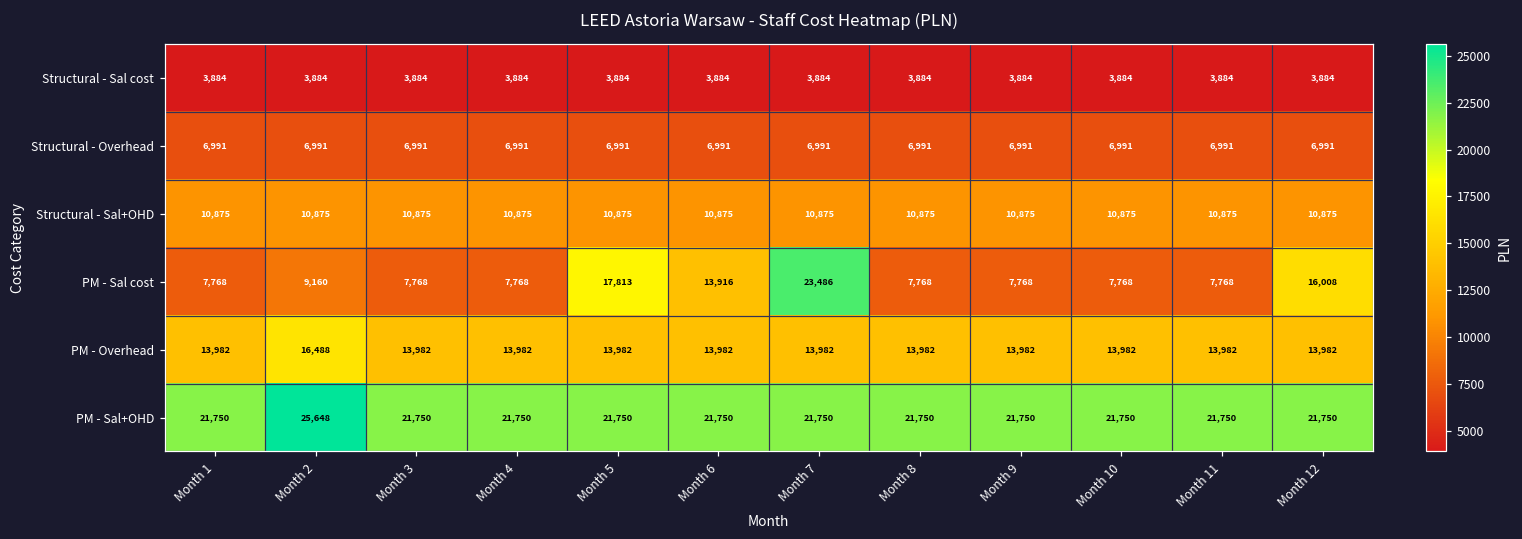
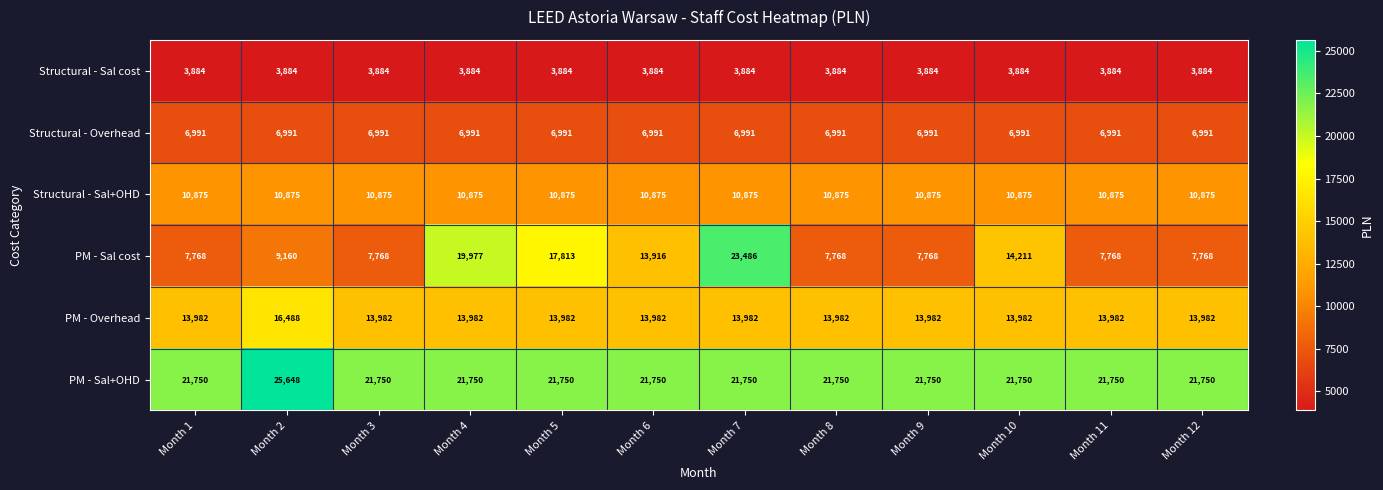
  {
    "Structural - Sal cost": {
      "Month 1": "3,884",
      "Month 2": "3,884",
      "Month 3": "3,884",
      "Month 4": "3,884",
      "Month 5": "3,884",
      "Month 6": "3,884",
      "Month 7": "3,884",
      "Month 8": "3,884",
      "Month 9": "3,884",
      "Month 10": "3,884",
      "Month 11": "3,884",
      "Month 12": "3,884"
    },
    "Structural - Overhead": {
      "Month 1": "6,991",
      "Month 2": "6,991",
      "Month 3": "6,991",
      "Month 4": "6,991",
      "Month 5": "6,991",
      "Month 6": "6,991",
      "Month 7": "6,991",
      "Month 8": "6,991",
      "Month 9": "6,991",
      "Month 10": "6,991",
      "Month 11": "6,991",
      "Month 12": "6,991"
    },
    "Structural - Sal+OHD": {
      "Month 1": "10,875",
      "Month 2": "10,875",
      "Month 3": "10,875",
      "Month 4": "10,875",
      "Month 5": "10,875",
      "Month 6": "10,875",
      "Month 7": "10,875",
      "Month 8": "10,875",
      "Month 9": "10,875",
      "Month 10": "10,875",
      "Month 11": "10,875",
      "Month 12": "10,875"
    },
    "PM - Sal cost": {
      "Month 1": "7,768",
      "Month 2": "9,160",
      "Month 3": "7,768",
-     "Month 4": "7,768",
+     "Month 4": "19,977",
      "Month 5": "17,813",
      "Month 6": "13,916",
      "Month 7": "23,486",
      "Month 8": "7,768",
      "Month 9": "7,768",
-     "Month 10": "7,768",
+     "Month 10": "14,211",
      "Month 11": "7,768",
-     "Month 12": "16,008"
+     "Month 12": "7,768"
    },
    "PM - Overhead": {
      "Month 1": "13,982",
      "Month 2": "16,488",
      "Month 3": "13,982",
      "Month 4": "13,982",
      "Month 5": "13,982",
      "Month 6": "13,982",
      "Month 7": "13,982",
      "Month 8": "13,982",
      "Month 9": "13,982",
      "Month 10": "13,982",
      "Month 11": "13,982",
      "Month 12": "13,982"
    },
    "PM - Sal+OHD": {
      "Month 1": "21,750",
      "Month 2": "25,648",
      "Month 3": "21,750",
      "Month 4": "21,750",
      "Month 5": "21,750",
      "Month 6": "21,750",
      "Month 7": "21,750",
      "Month 8": "21,750",
      "Month 9": "21,750",
      "Month 10": "21,750",
      "Month 11": "21,750",
      "Month 12": "21,750"
    }
  }
